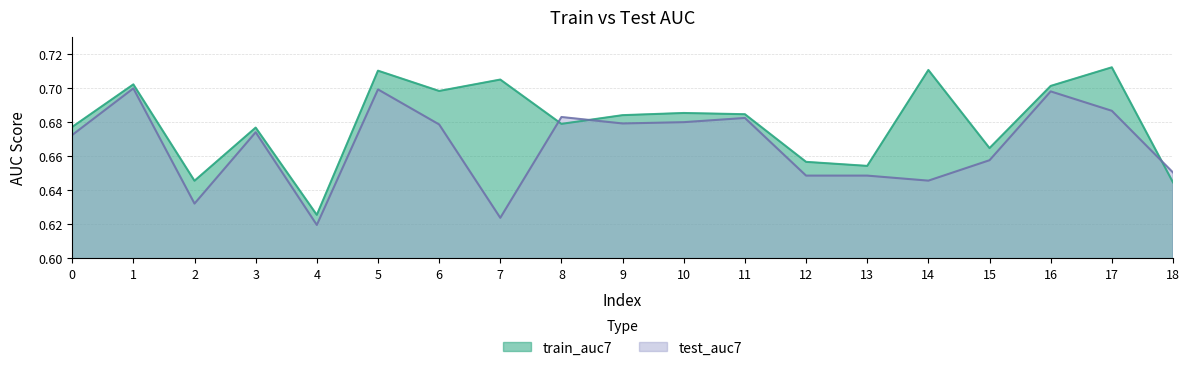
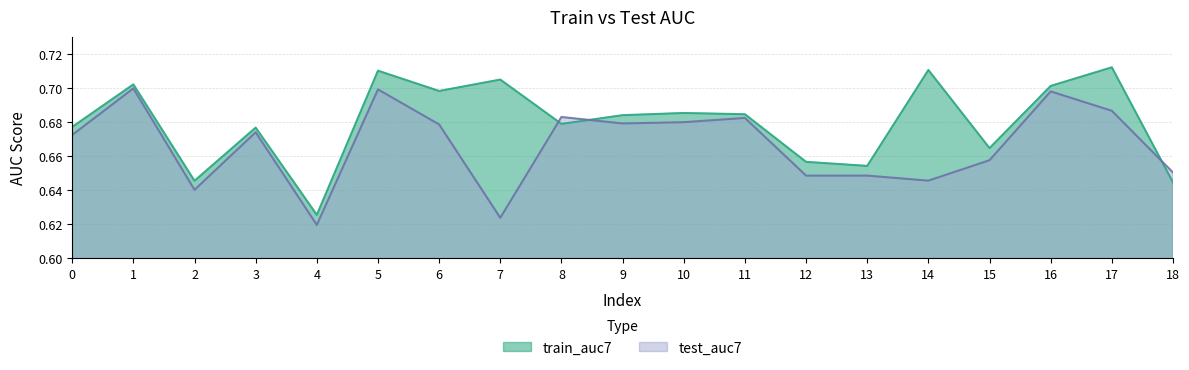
  {
    "train_auc7": {
      "0": 0.677,
      "1": 0.702,
      "2": 0.646,
      "3": 0.677,
      "4": 0.626,
      "5": 0.710,
      "6": 0.698,
      "7": 0.705,
      "8": 0.679,
      "9": 0.684,
      "10": 0.685,
      "11": 0.685,
      "12": 0.657,
      "13": 0.654,
      "14": 0.711,
      "15": 0.665,
      "16": 0.701,
      "17": 0.712,
      "18": 0.645
    },
    "test_auc7": {
      "0": 0.672,
      "1": 0.700,
-     "2": 0.632,
+     "2": 0.640,
      "3": 0.674,
      "4": 0.620,
      "5": 0.699,
      "6": 0.679,
      "7": 0.624,
      "8": 0.683,
      "9": 0.679,
      "10": 0.680,
      "11": 0.682,
      "12": 0.649,
      "13": 0.649,
      "14": 0.646,
      "15": 0.658,
      "16": 0.698,
      "17": 0.687,
      "18": 0.650
    }
  }
